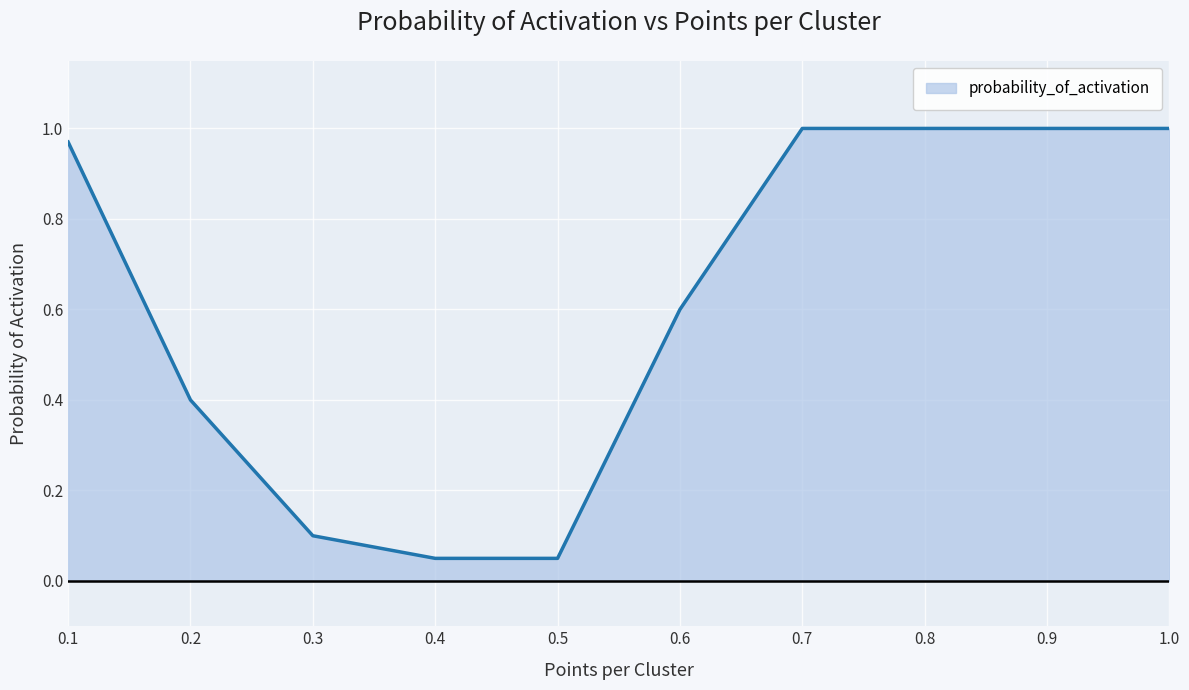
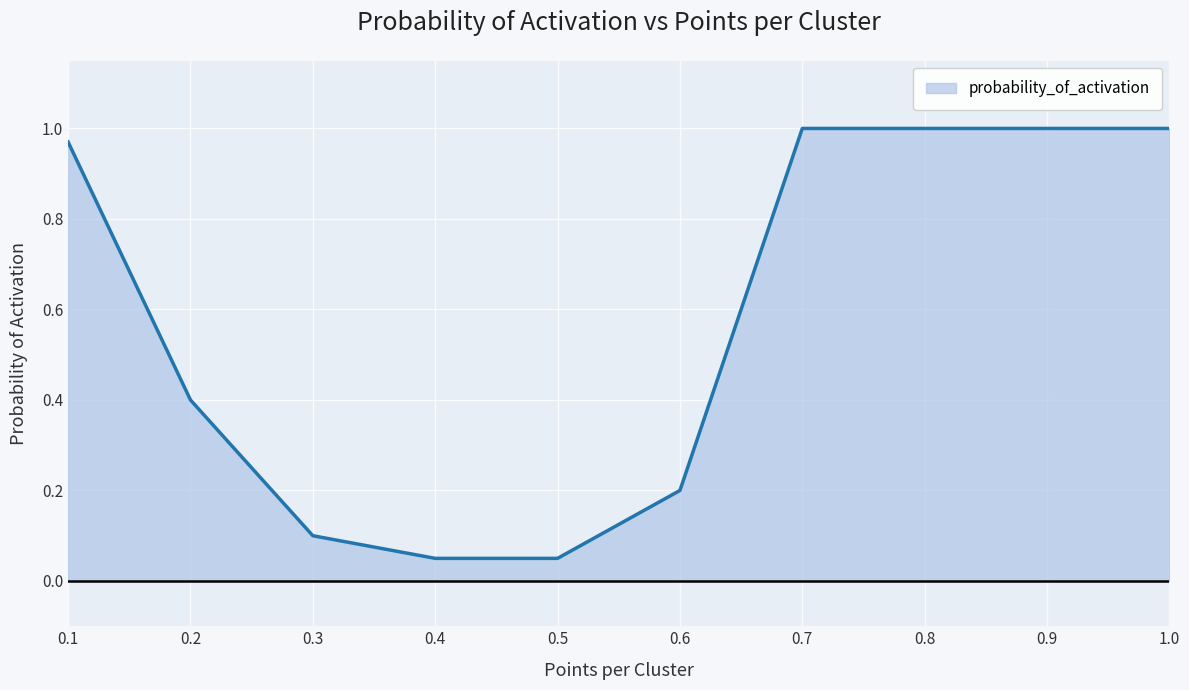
  {
    "0.1": 0.97,
    "0.2": 0.4,
    "0.3": 0.1,
    "0.4": 0.05,
    "0.5": 0.05,
-   "0.6": 0.6,
+   "0.6": 0.2,
    "0.7": 1.0,
    "0.8": 1.0,
    "0.9": 1.0,
    "1.0": 1.0
  }
